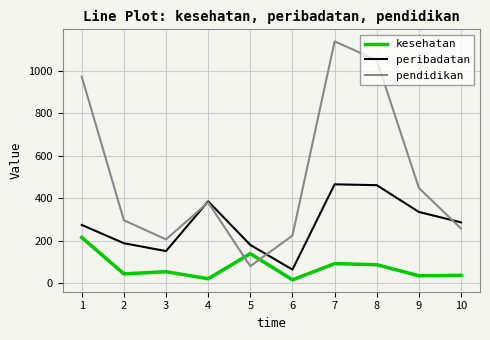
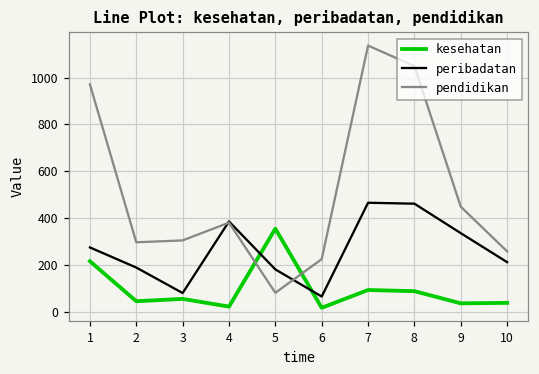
  {
    "kesehatan": {
      "1": 220,
      "2": 40,
      "3": 50,
      "4": 20,
-     "5": 140,
+     "5": 350,
      "6": 20,
      "7": 90,
      "8": 90,
      "9": 40,
      "10": 40
    },
    "peribadatan": {
      "1": 270,
      "2": 190,
-     "3": 150,
+     "3": 80,
      "5": 180,
      "6": 60,
      "7": 470,
      "8": 460,
      "9": 340,
-     "10": 290
+     "10": 210
    },
    "pendidikan": {
      "1": 970,
      "2": 300,
-     "3": 210,
+     "3": 300,
      "5": 80,
      "6": 220,
      "7": 1140,
      "9": 450,
      "10": 260
    }
  }
